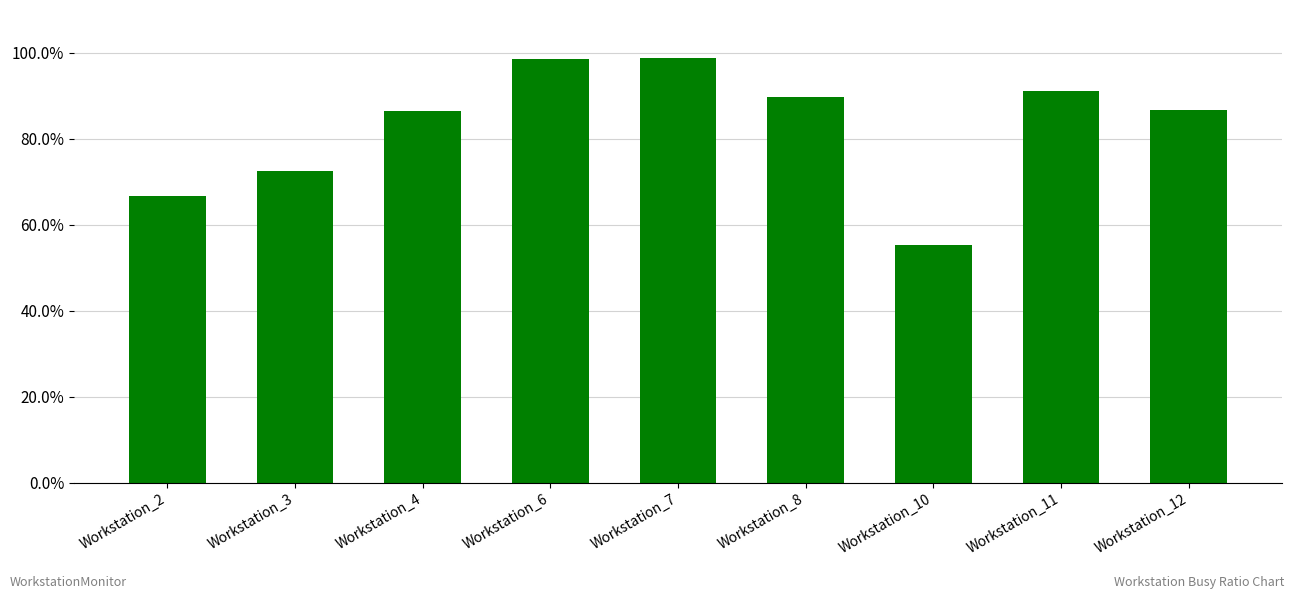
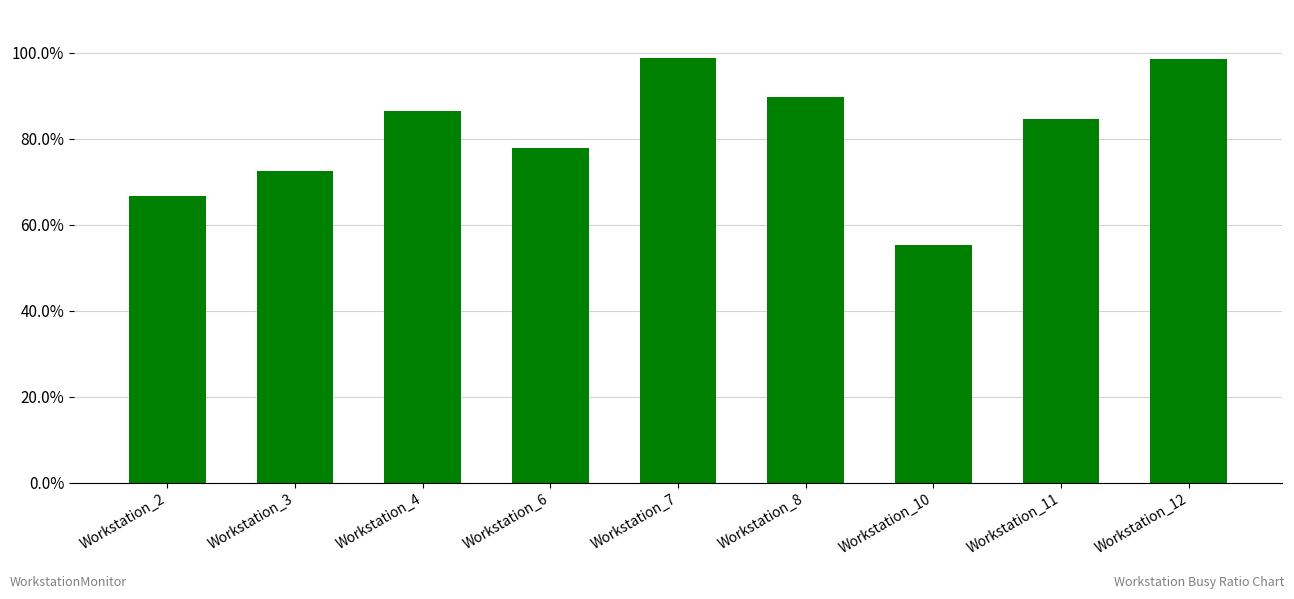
  {
    "Workstation_2": "67%",
    "Workstation_3": "73%",
    "Workstation_4": "86%",
-   "Workstation_6": "99%",
+   "Workstation_6": "78%",
    "Workstation_7": "99%",
    "Workstation_8": "90%",
    "Workstation_10": "55%",
-   "Workstation_11": "91%",
-   "Workstation_12": "87%"
+   "Workstation_11": "85%",
+   "Workstation_12": "99%"
  }
